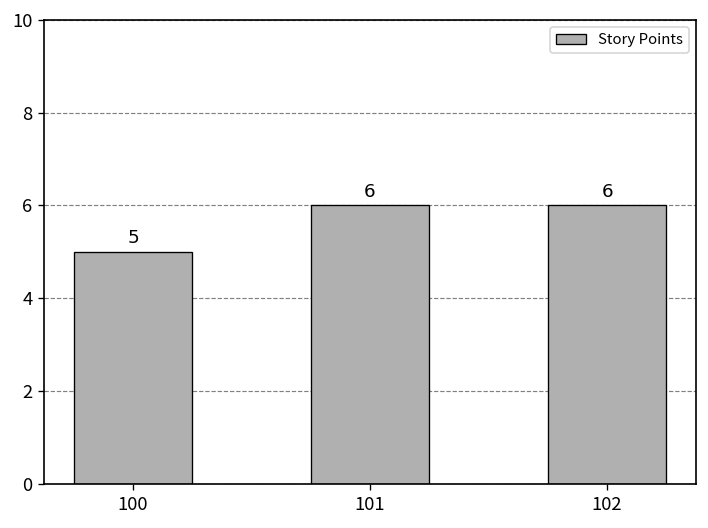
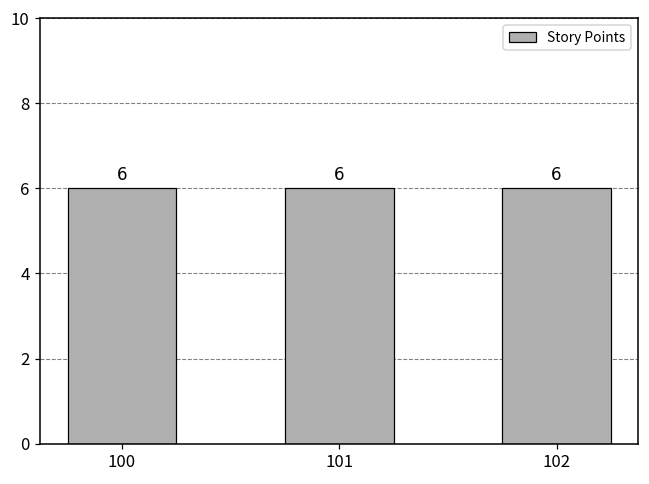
  {
-   "100": 5,
+   "100": 6,
    "101": 6,
    "102": 6
  }
